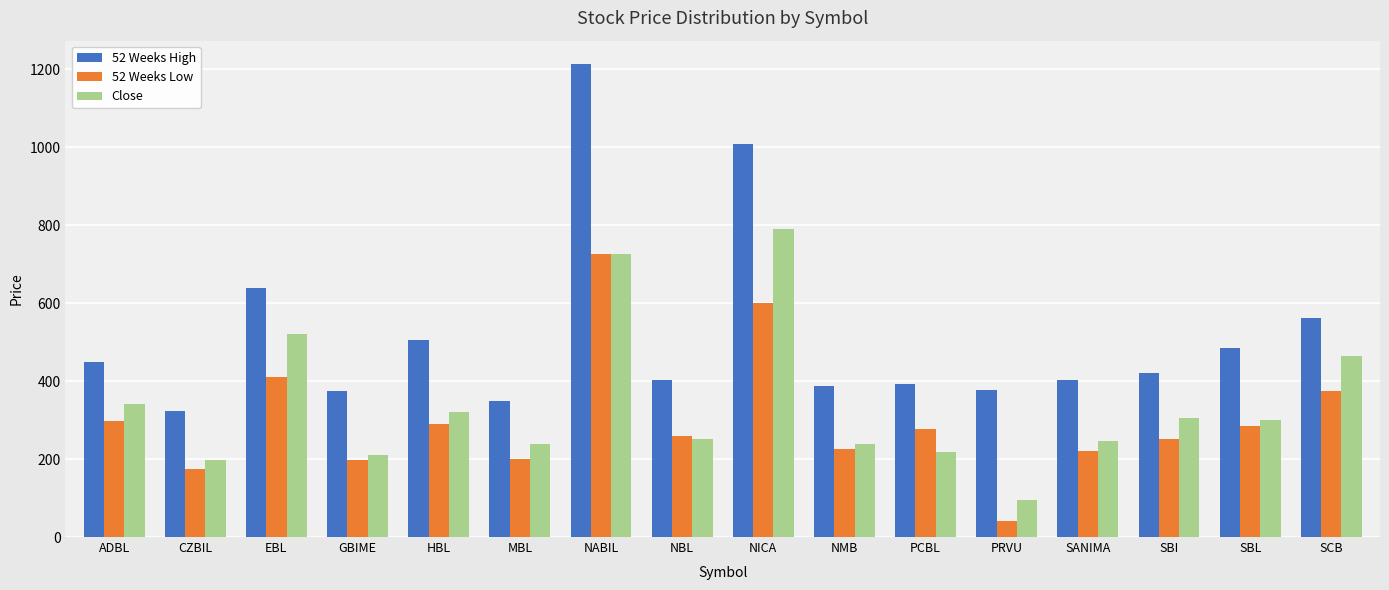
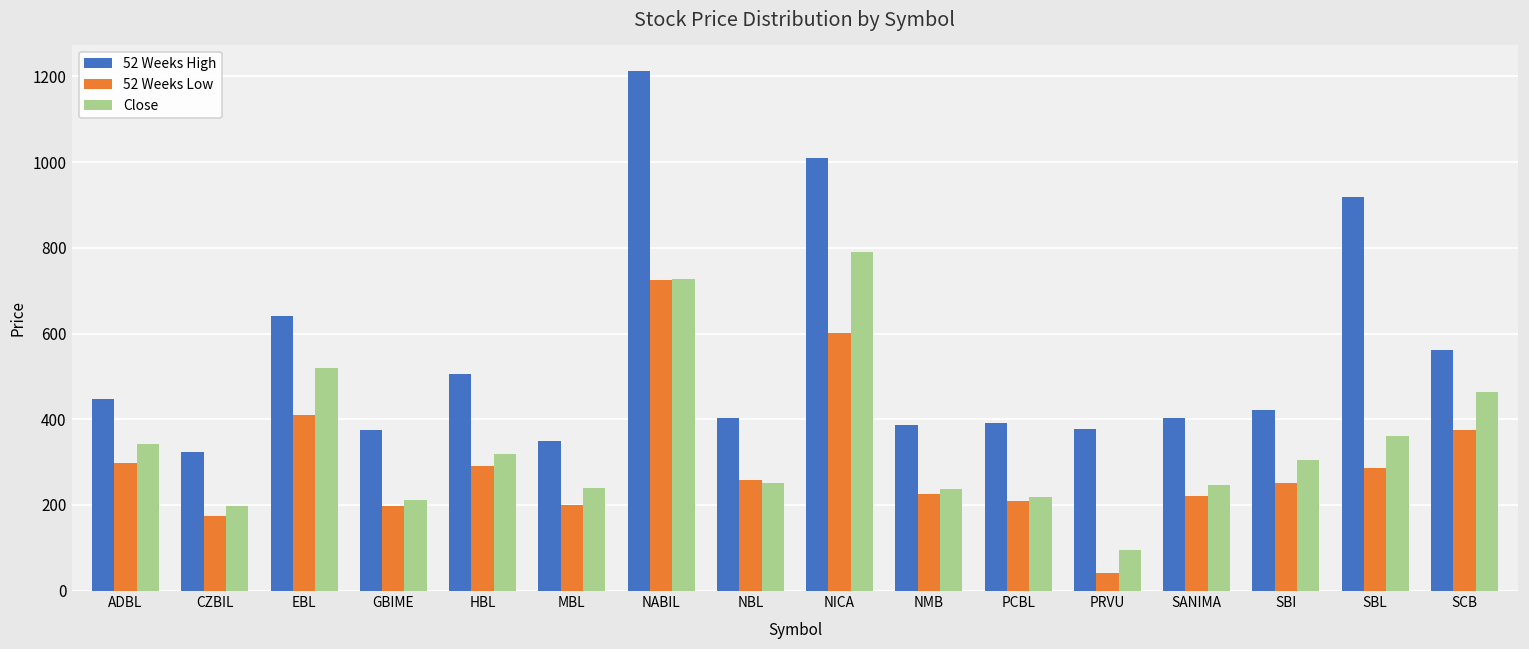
  {
    "52 Weeks High": {
      "ADBL": 450,
      "CZBIL": 320,
      "EBL": 640,
      "GBIME": 380,
      "HBL": 510,
      "MBL": 350,
      "NABIL": 1210,
      "NBL": 400,
      "NICA": 1010,
      "NMB": 390,
      "PCBL": 390,
      "PRVU": 380,
      "SANIMA": 400,
      "SBI": 420,
-     "SBL": 490,
+     "SBL": 920,
      "SCB": 560
    },
    "52 Weeks Low": {
      "ADBL": 300,
      "CZBIL": 180,
      "EBL": 410,
      "GBIME": 200,
      "HBL": 290,
      "MBL": 200,
      "NABIL": 730,
      "NBL": 260,
      "NICA": 600,
      "NMB": 230,
-     "PCBL": 280,
+     "PCBL": 210,
      "PRVU": 40,
      "SANIMA": 220,
      "SBI": 250,
      "SBL": 290,
      "SCB": 380
    },
    "Close": {
      "ADBL": 340,
      "CZBIL": 200,
      "EBL": 520,
      "GBIME": 210,
      "HBL": 320,
      "MBL": 240,
      "NABIL": 730,
      "NBL": 250,
      "NICA": 790,
      "NMB": 240,
      "PCBL": 220,
      "PRVU": 90,
      "SANIMA": 250,
      "SBI": 310,
-     "SBL": 300,
+     "SBL": 360,
      "SCB": 460
    }
  }
